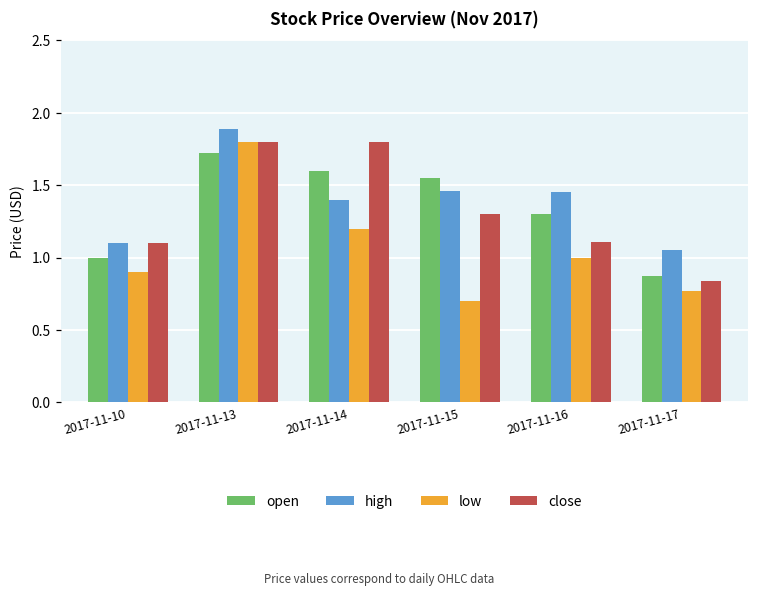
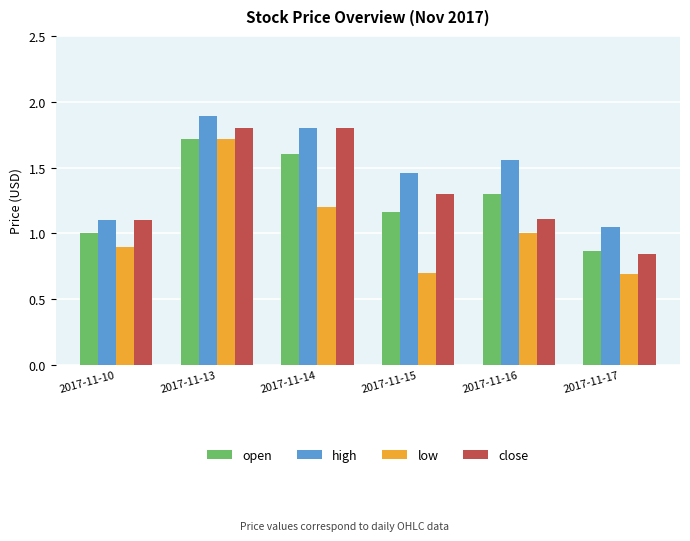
  {
    "open": {
      "2017-11-10": 1.00,
      "2017-11-13": 1.72,
      "2017-11-14": 1.60,
-     "2017-11-15": 1.55,
+     "2017-11-15": 1.16,
      "2017-11-16": 1.30,
      "2017-11-17": 0.87
    },
    "high": {
      "2017-11-10": 1.10,
      "2017-11-13": 1.89,
-     "2017-11-14": 1.4,
+     "2017-11-14": 1.8,
      "2017-11-15": 1.46,
-     "2017-11-16": 1.45,
+     "2017-11-16": 1.56,
      "2017-11-17": 1.05
    },
    "low": {
      "2017-11-10": 0.90,
-     "2017-11-13": 1.80,
+     "2017-11-13": 1.72,
      "2017-11-14": 1.20,
      "2017-11-15": 0.70,
      "2017-11-16": 1.00,
-     "2017-11-17": 0.77
+     "2017-11-17": 0.69
    },
    "close": {
      "2017-11-10": 1.10,
      "2017-11-13": 1.80,
      "2017-11-14": 1.80,
      "2017-11-15": 1.30,
      "2017-11-16": 1.11,
      "2017-11-17": 0.84
    }
  }
